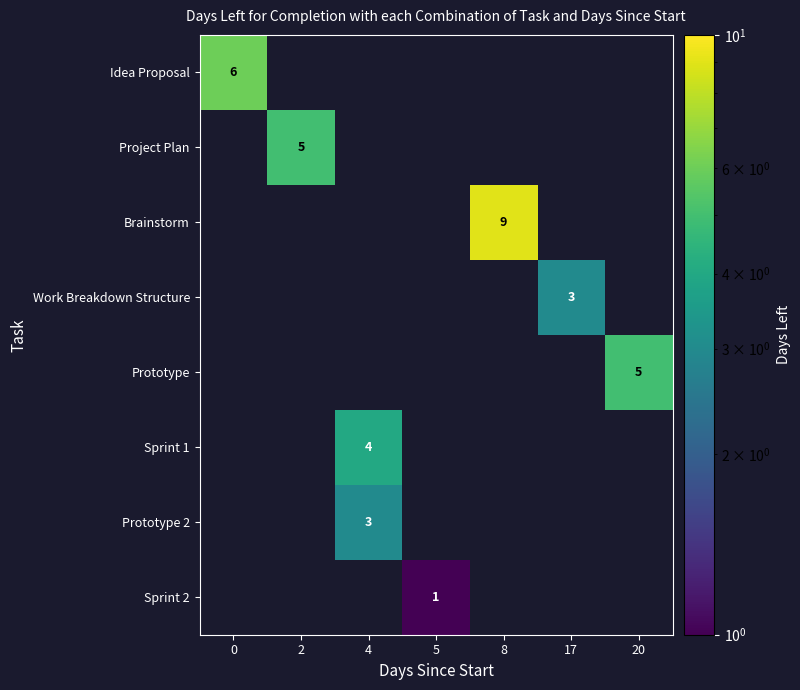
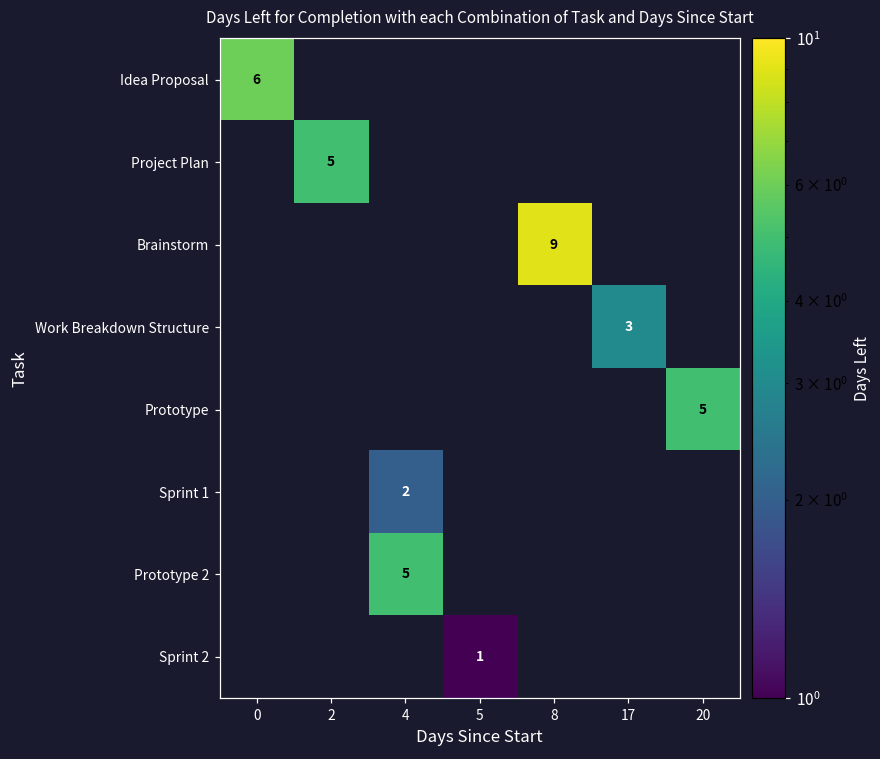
  {
    "Idea Proposal": {
      "0": 6
    },
    "Project Plan": {
      "2": 5
    },
    "Brainstorm": {
      "8": 9
    },
    "Work Breakdown Structure": {
      "17": 3
    },
    "Prototype": {
      "20": 5
    },
    "Sprint 1": {
-     "4": 4
+     "4": 2
    },
    "Prototype 2": {
-     "4": 3
+     "4": 5
    },
    "Sprint 2": {
      "5": 1
    }
  }
